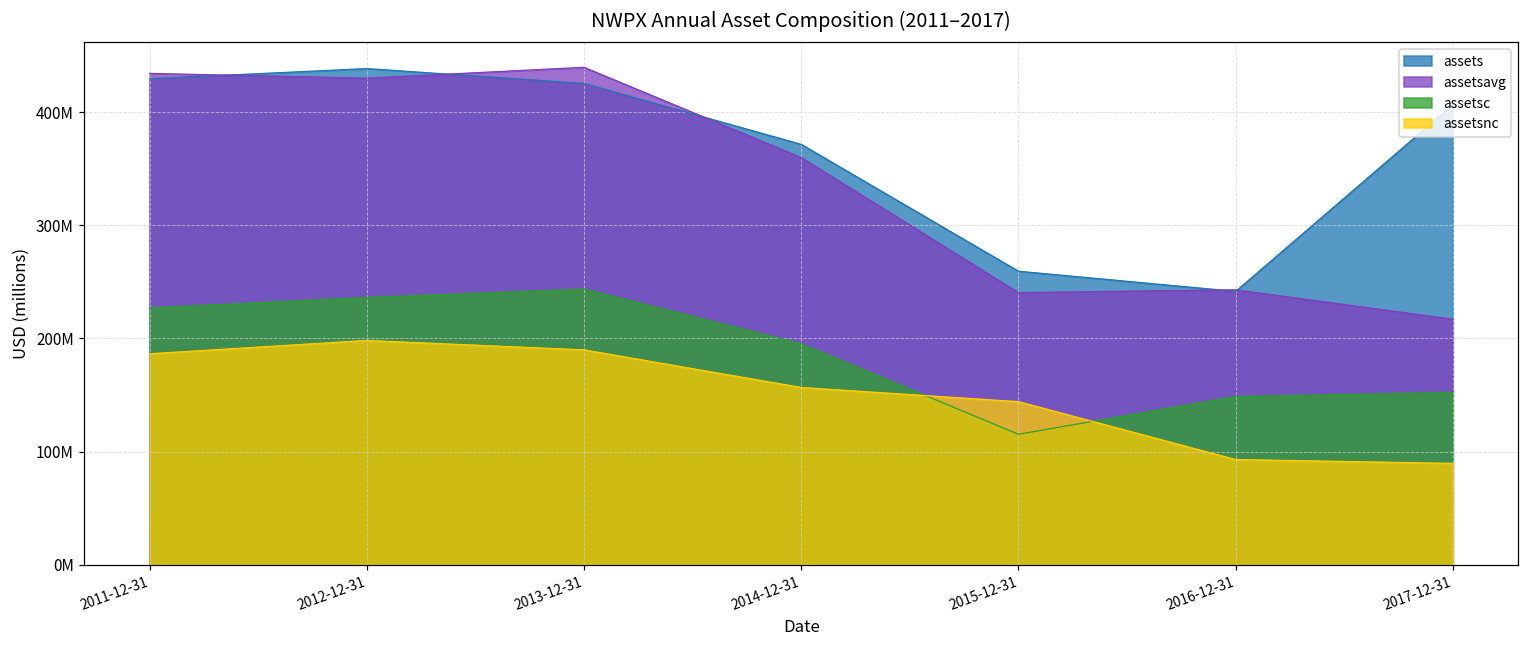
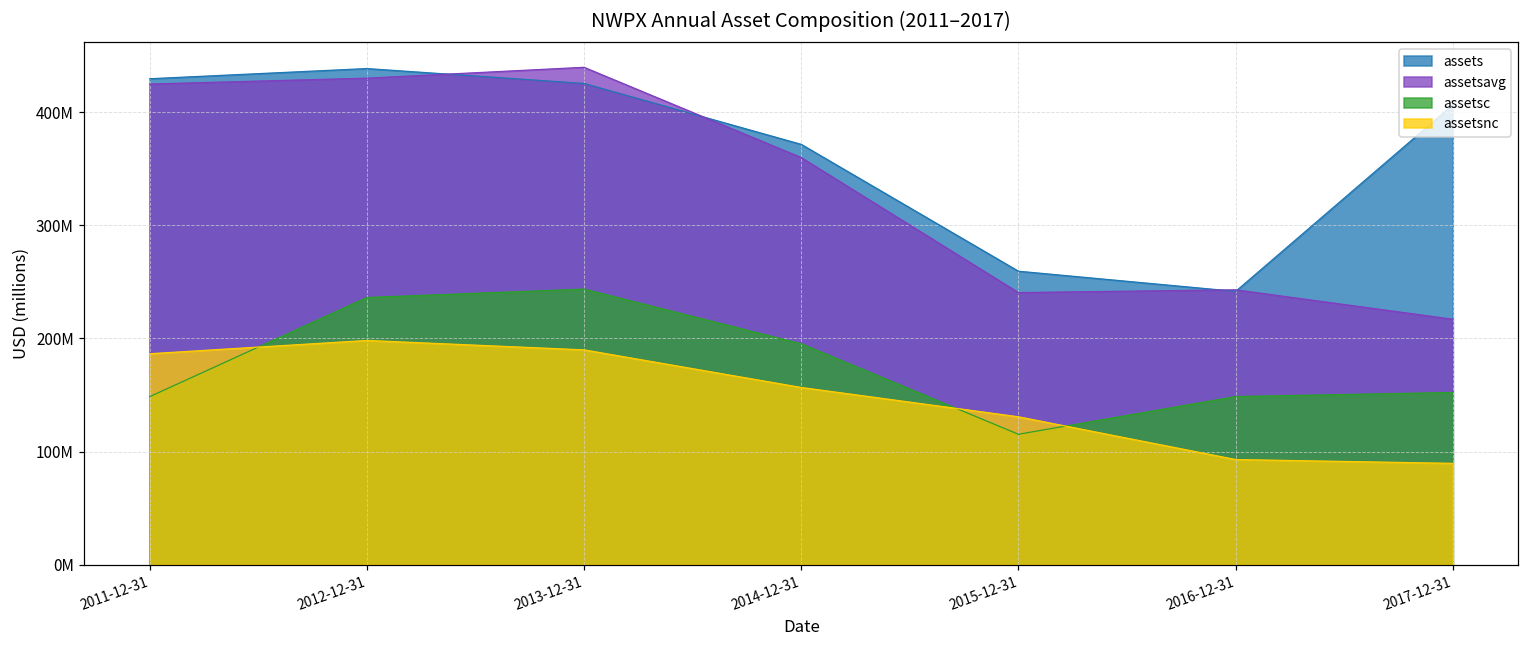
  {
    "assets": {
      "2011-12-31": 429000000,
      "2012-12-31": 438000000,
      "2013-12-31": 425000000,
      "2014-12-31": 371000000,
      "2015-12-31": 259000000
    },
    "assetsavg": {
-     "2011-12-31": 434000000,
+     "2011-12-31": 425000000,
      "2012-12-31": 430000000,
      "2013-12-31": 440000000,
      "2014-12-31": 360000000,
      "2015-12-31": 241000000,
      "2017-12-31": 217000000
    },
    "assetsc": {
-     "2011-12-31": 227000000,
+     "2011-12-31": 148000000,
      "2012-12-31": 236000000,
      "2013-12-31": 244000000,
      "2014-12-31": 195000000,
      "2015-12-31": 115000000,
      "2016-12-31": 149000000,
      "2017-12-31": 152000000
    },
    "assetsnc": {
      "2011-12-31": 186000000,
      "2012-12-31": 198000000,
      "2013-12-31": 190000000,
      "2014-12-31": 157000000,
-     "2015-12-31": 144000000,
+     "2015-12-31": 131000000,
      "2016-12-31": 93000000,
      "2017-12-31": 90000000
    }
  }
